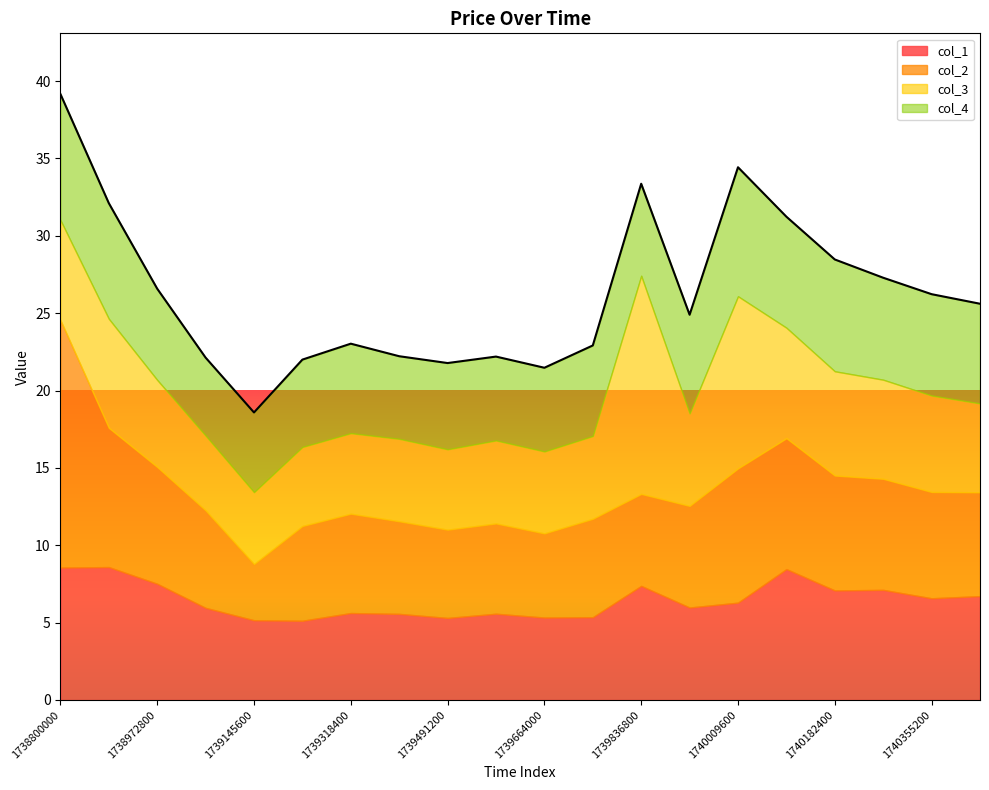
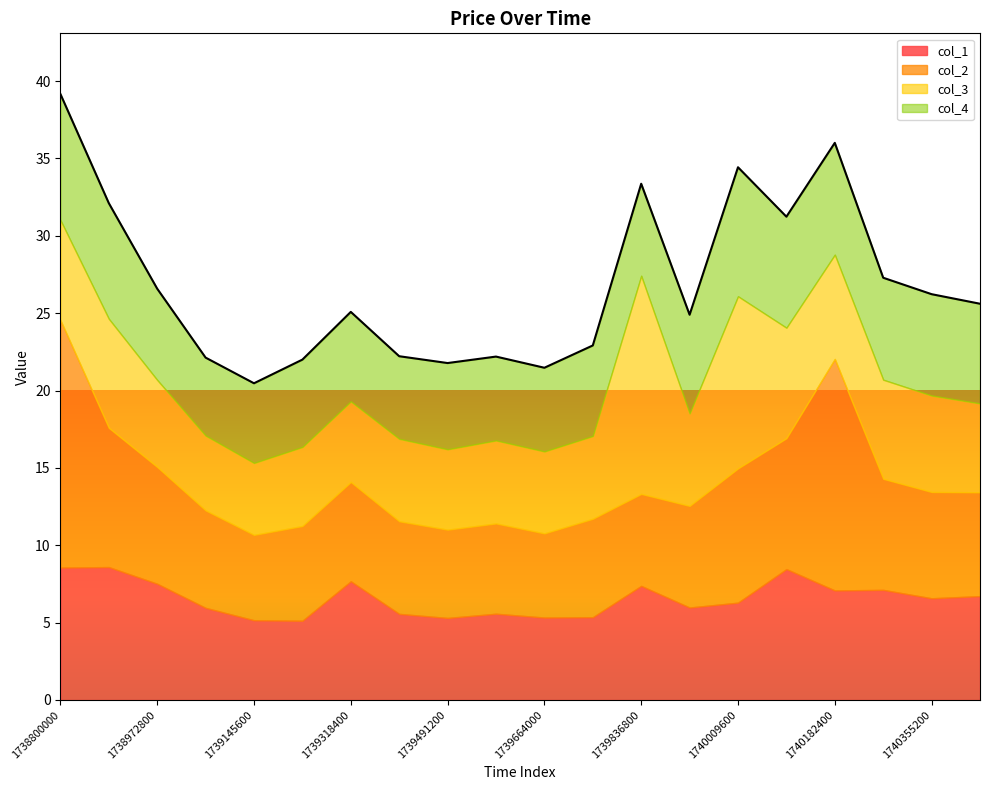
  {
    "col_1": {
      "1738800000": 8.6,
      "1738972800": 7.5,
      "1739145600": 5.2,
-     "1739318400": 5.6,
+     "1739318400": 7.7,
      "1739491200": 5.3,
      "1739664000": 5.3,
      "1739836800": 7.4,
      "1740009600": 6.3,
      "1740182400": 7.1,
      "1740355200": 6.6
    },
    "col_2": {
      "1738800000": 16.0,
      "1738972800": 7.6,
-     "1739145600": 3.6,
+     "1739145600": 5.5,
      "1739318400": 6.4,
      "1739491200": 5.7,
      "1739664000": 5.4,
      "1739836800": 5.9,
      "1740009600": 8.7,
-     "1740182400": 7.4,
+     "1740182400": 15.0,
      "1740355200": 6.9
    },
    "col_3": {
      "1738800000": 6.5,
      "1738972800": 5.6,
      "1739145600": 4.7,
      "1739318400": 5.2,
      "1739491200": 5.2,
      "1739664000": 5.3,
      "1739836800": 14.1,
      "1740009600": 11.1,
      "1740182400": 6.7,
      "1740355200": 6.2
    },
    "col_4": {
      "1738800000": 8.1,
      "1738972800": 5.9,
      "1739145600": 5.1,
      "1739318400": 5.8,
      "1739491200": 5.6,
      "1739664000": 5.4,
      "1739836800": 5.9,
      "1740009600": 8.3,
      "1740182400": 7.2,
      "1740355200": 6.6
    }
  }
